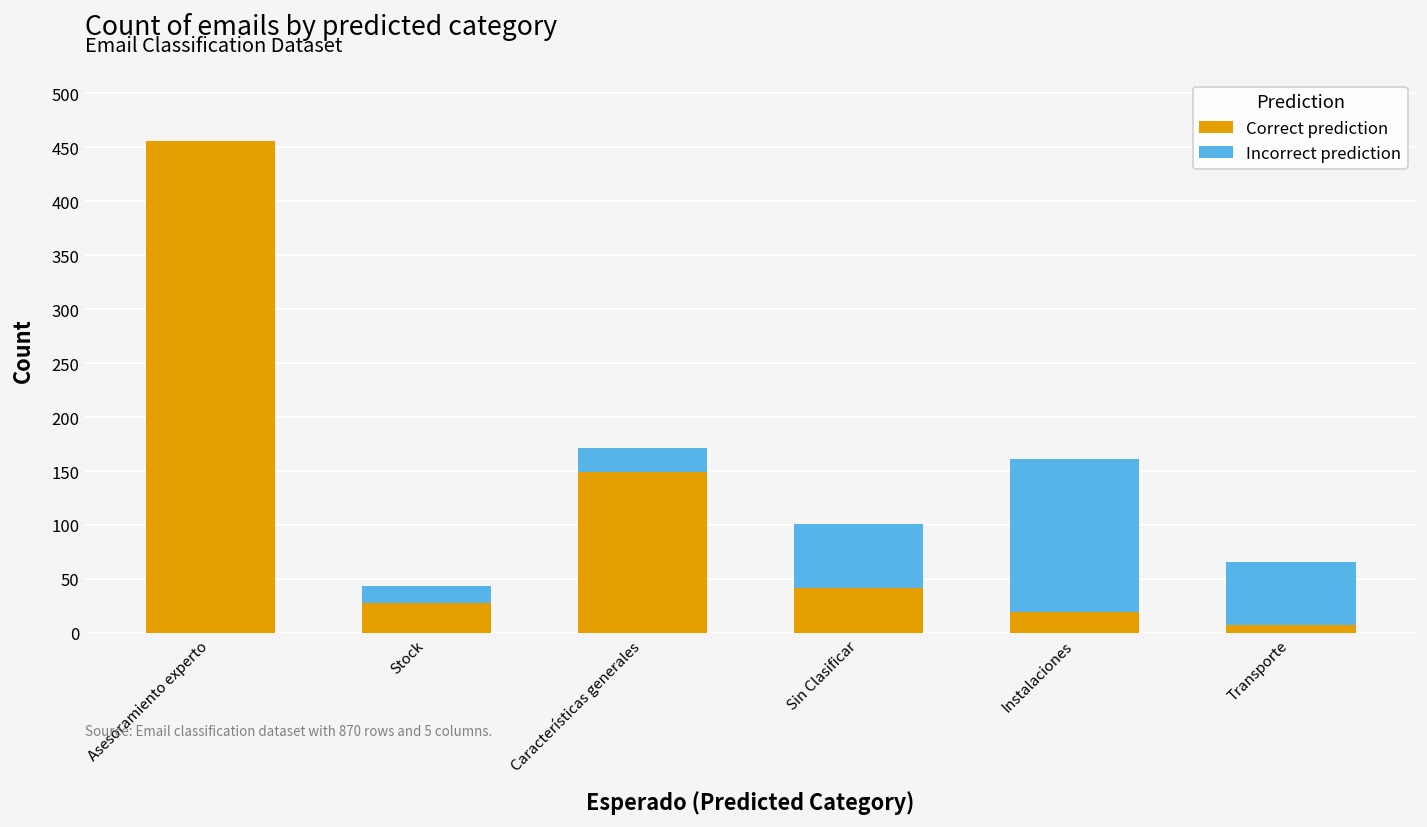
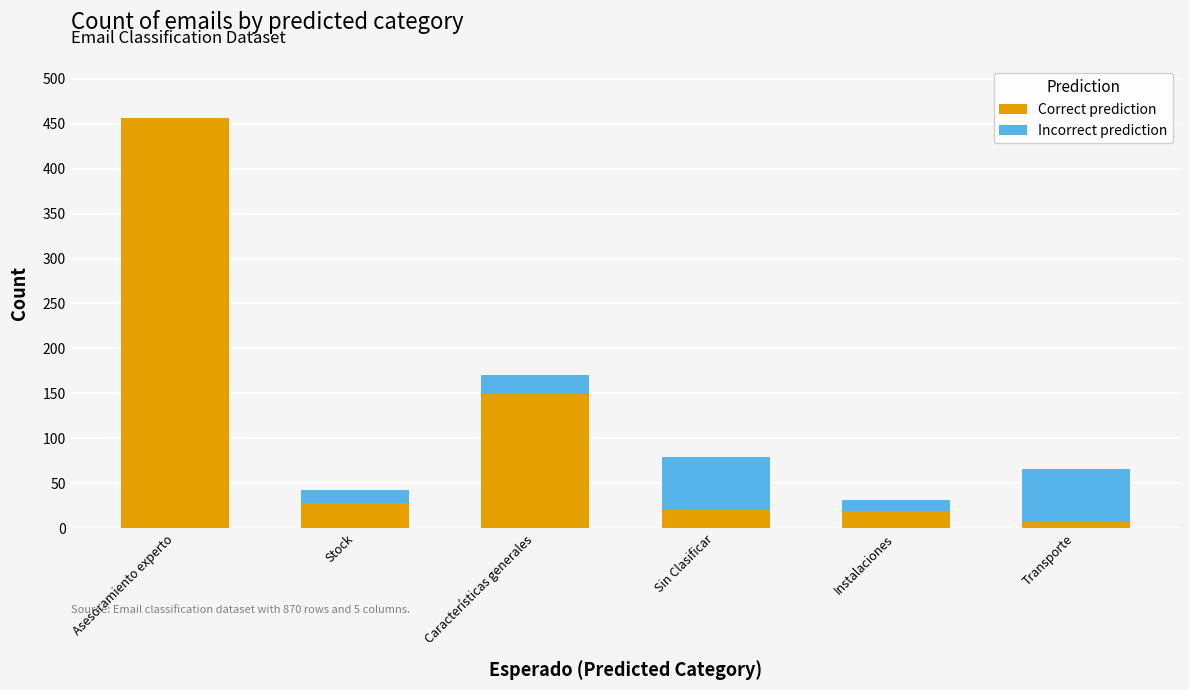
  {
    "Correct prediction": {
      "Asesoramiento experto": 460,
      "Stock": 30,
      "Características generales": 150,
-     "Sin Clasificar": 40,
+     "Sin Clasificar": 20,
      "Instalaciones": 20,
      "Transporte": 10
    },
    "Incorrect prediction": {
      "Asesoramiento experto": 0,
      "Stock": 20,
      "Características generales": 20,
      "Sin Clasificar": 60,
-     "Instalaciones": 140,
+     "Instalaciones": 10,
      "Transporte": 60
    }
  }
